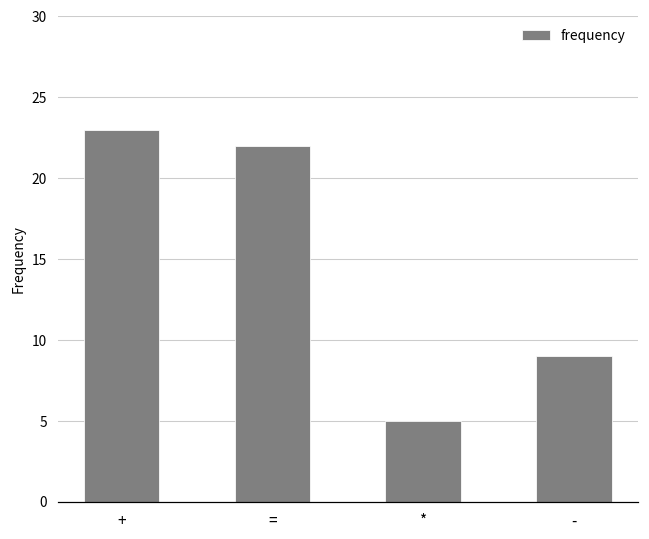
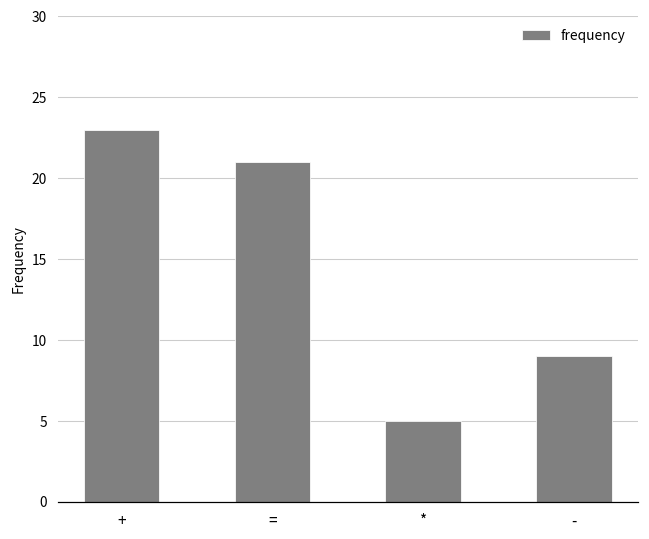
  {
    "+": 23,
-   "=": 22,
+   "=": 21,
    "*": 5,
    "-": 9
  }
